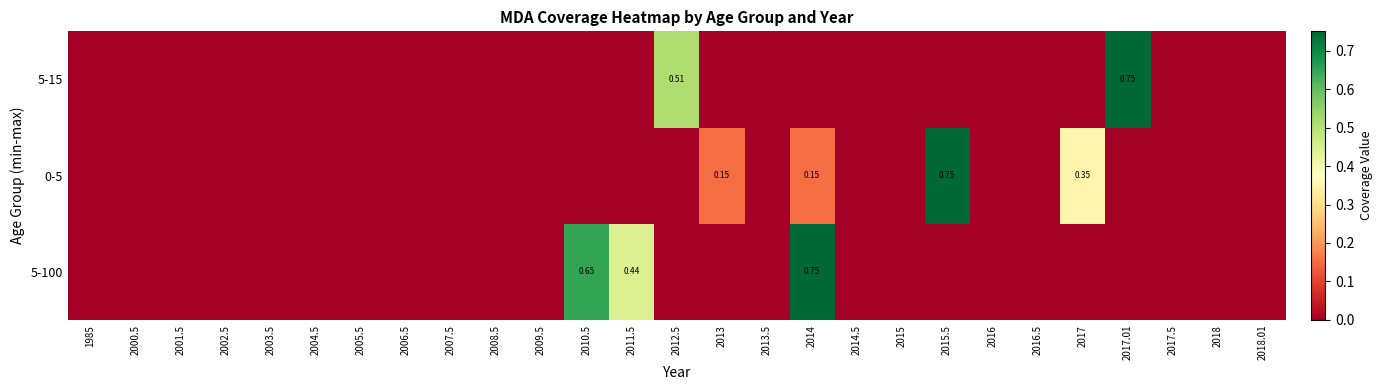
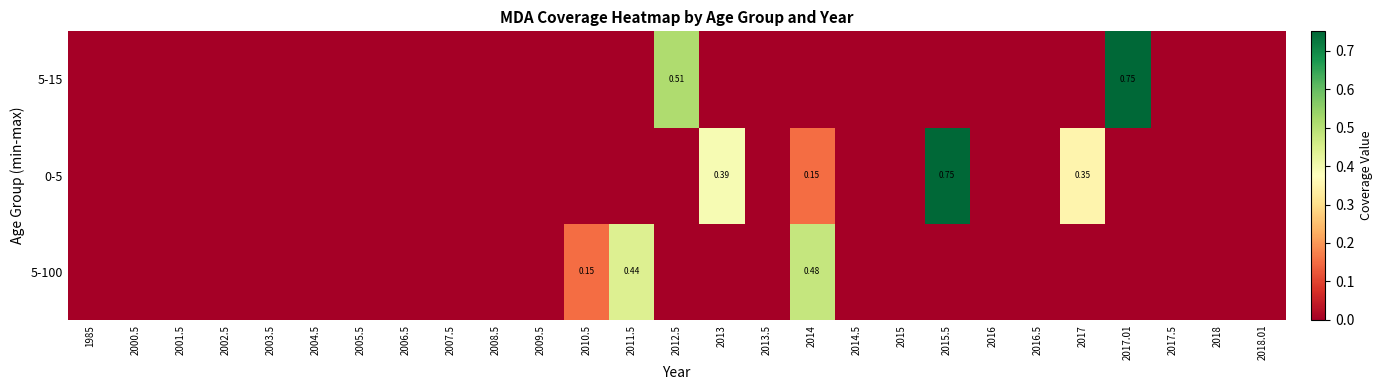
  {
    "5-15": {
      "2012.5": 0.51,
      "2017.01": 0.75
    },
    "0-5": {
-     "2013": 0.15,
+     "2013": 0.39,
      "2014": 0.15,
      "2015.5": 0.75,
      "2017": 0.35
    },
    "5-100": {
-     "2010.5": 0.65,
+     "2010.5": 0.15,
      "2011.5": 0.44,
-     "2014": 0.75
+     "2014": 0.48
    }
  }
